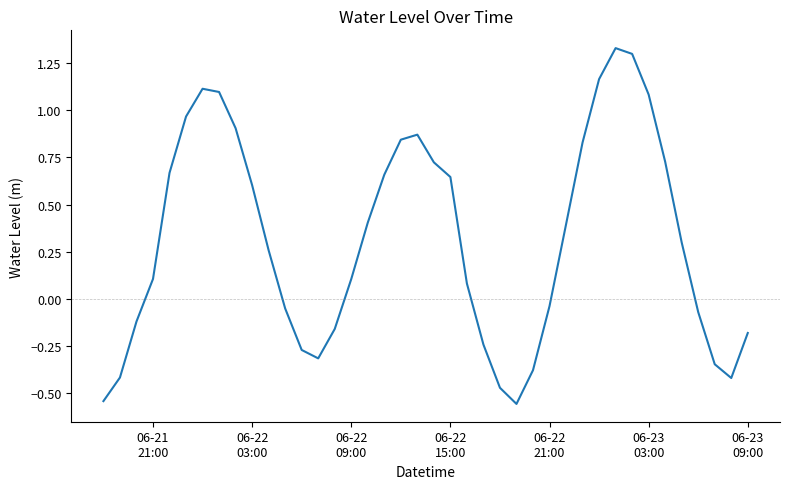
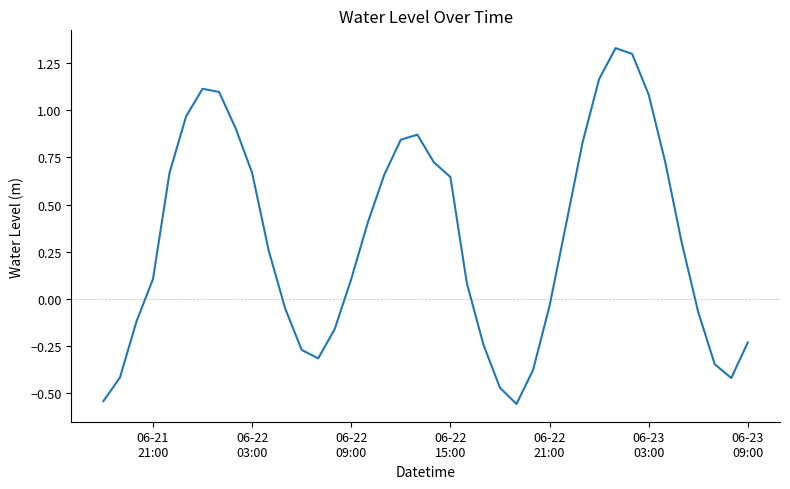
  {
    "06-21 21:00": 0.11,
-   "06-22 03:00": 0.60,
+   "06-22 03:00": 0.67,
    "06-22 09:00": 0.11,
    "06-22 15:00": 0.65,
    "06-22 21:00": -0.04,
    "06-23 03:00": 1.08,
-   "06-23 09:00": -0.18
+   "06-23 09:00": -0.23
  }
